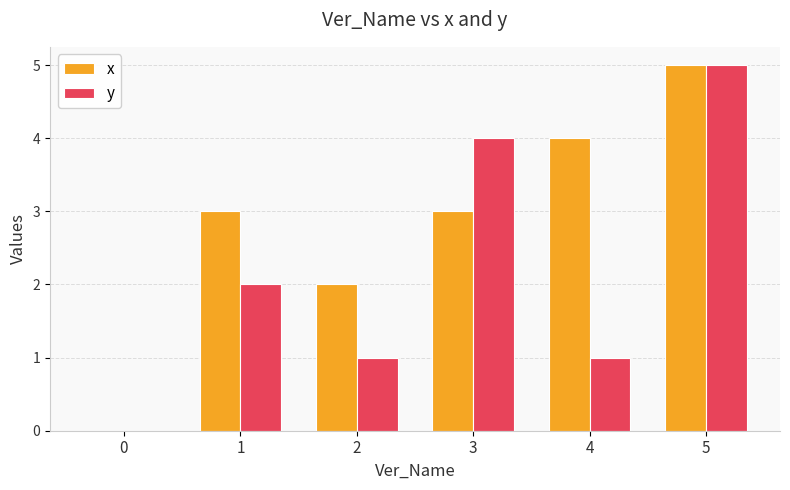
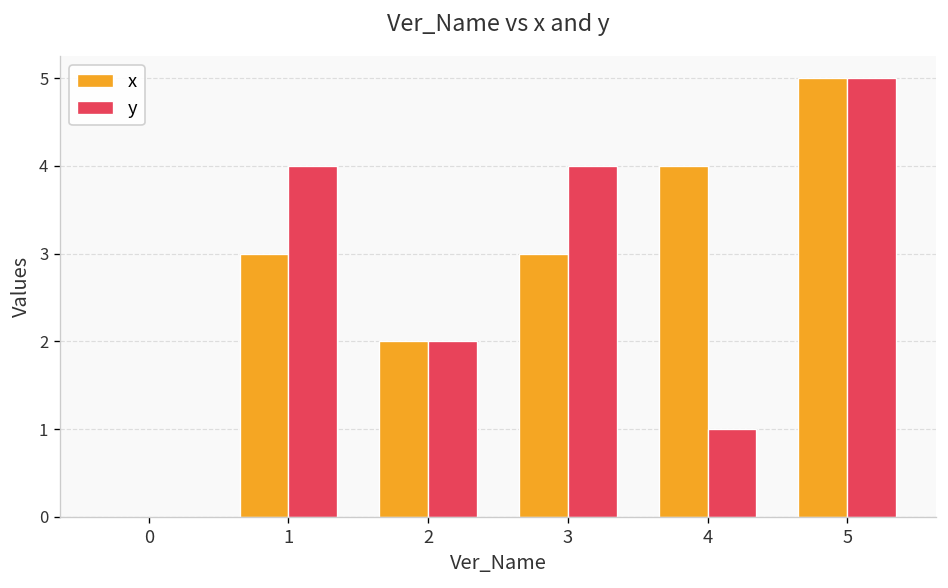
  {
    "x": {
      "0": 0,
      "1": 3,
      "2": 2,
      "3": 3,
      "4": 4,
      "5": 5
    },
    "y": {
      "0": 0,
-     "1": 2,
-     "2": 1,
+     "1": 4,
+     "2": 2,
      "3": 4,
      "4": 1,
      "5": 5
    }
  }
